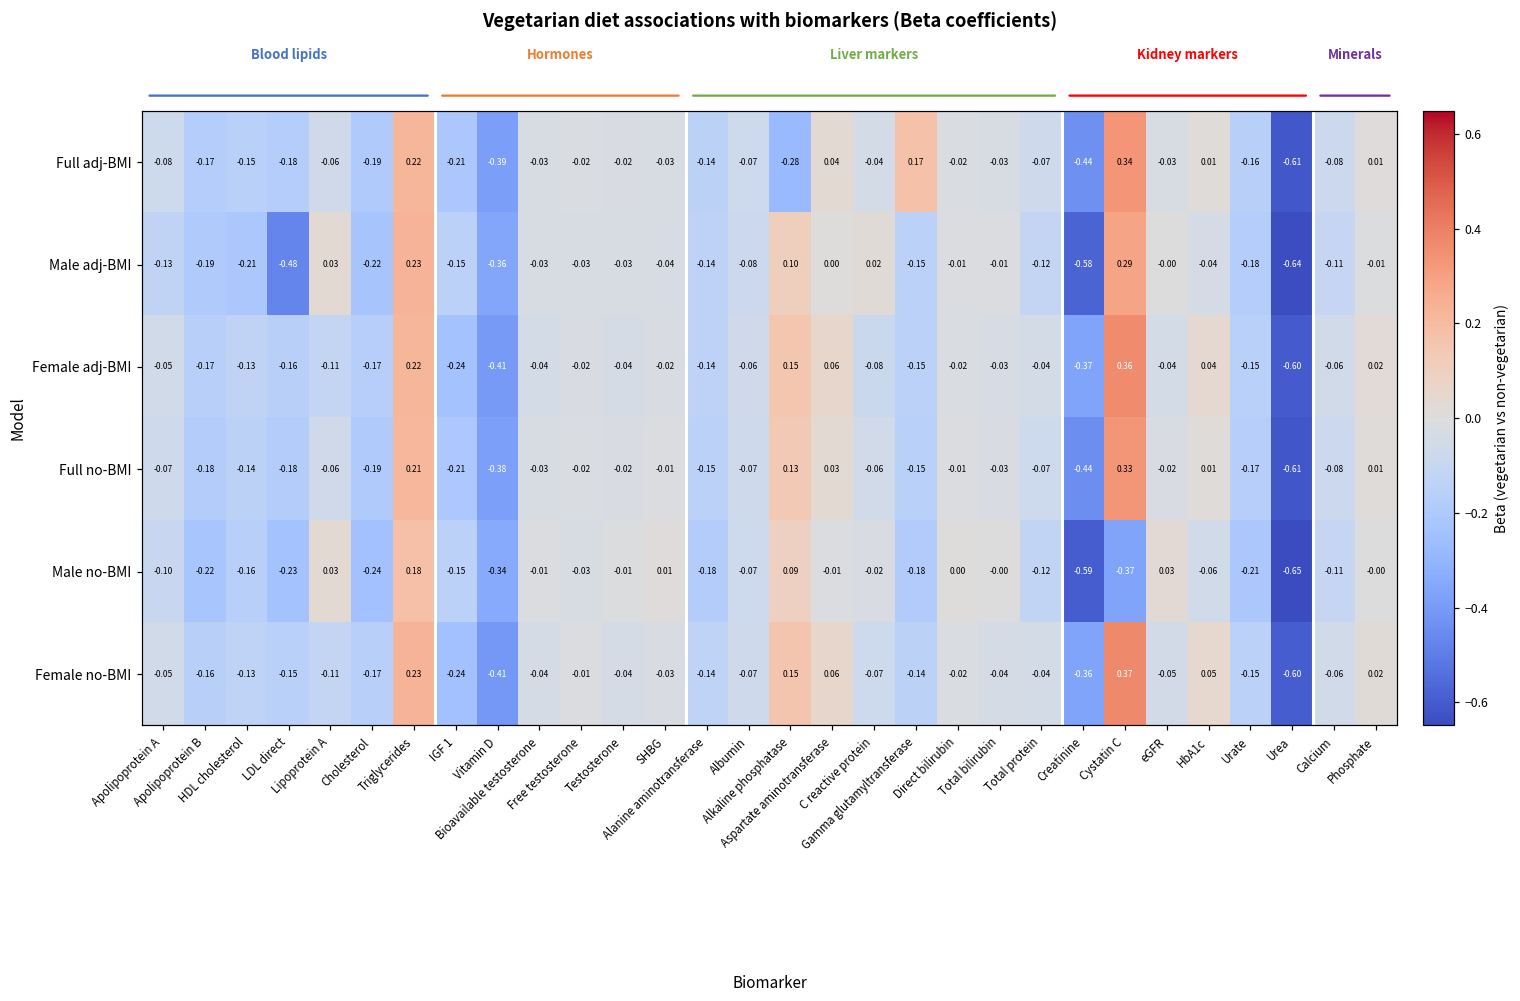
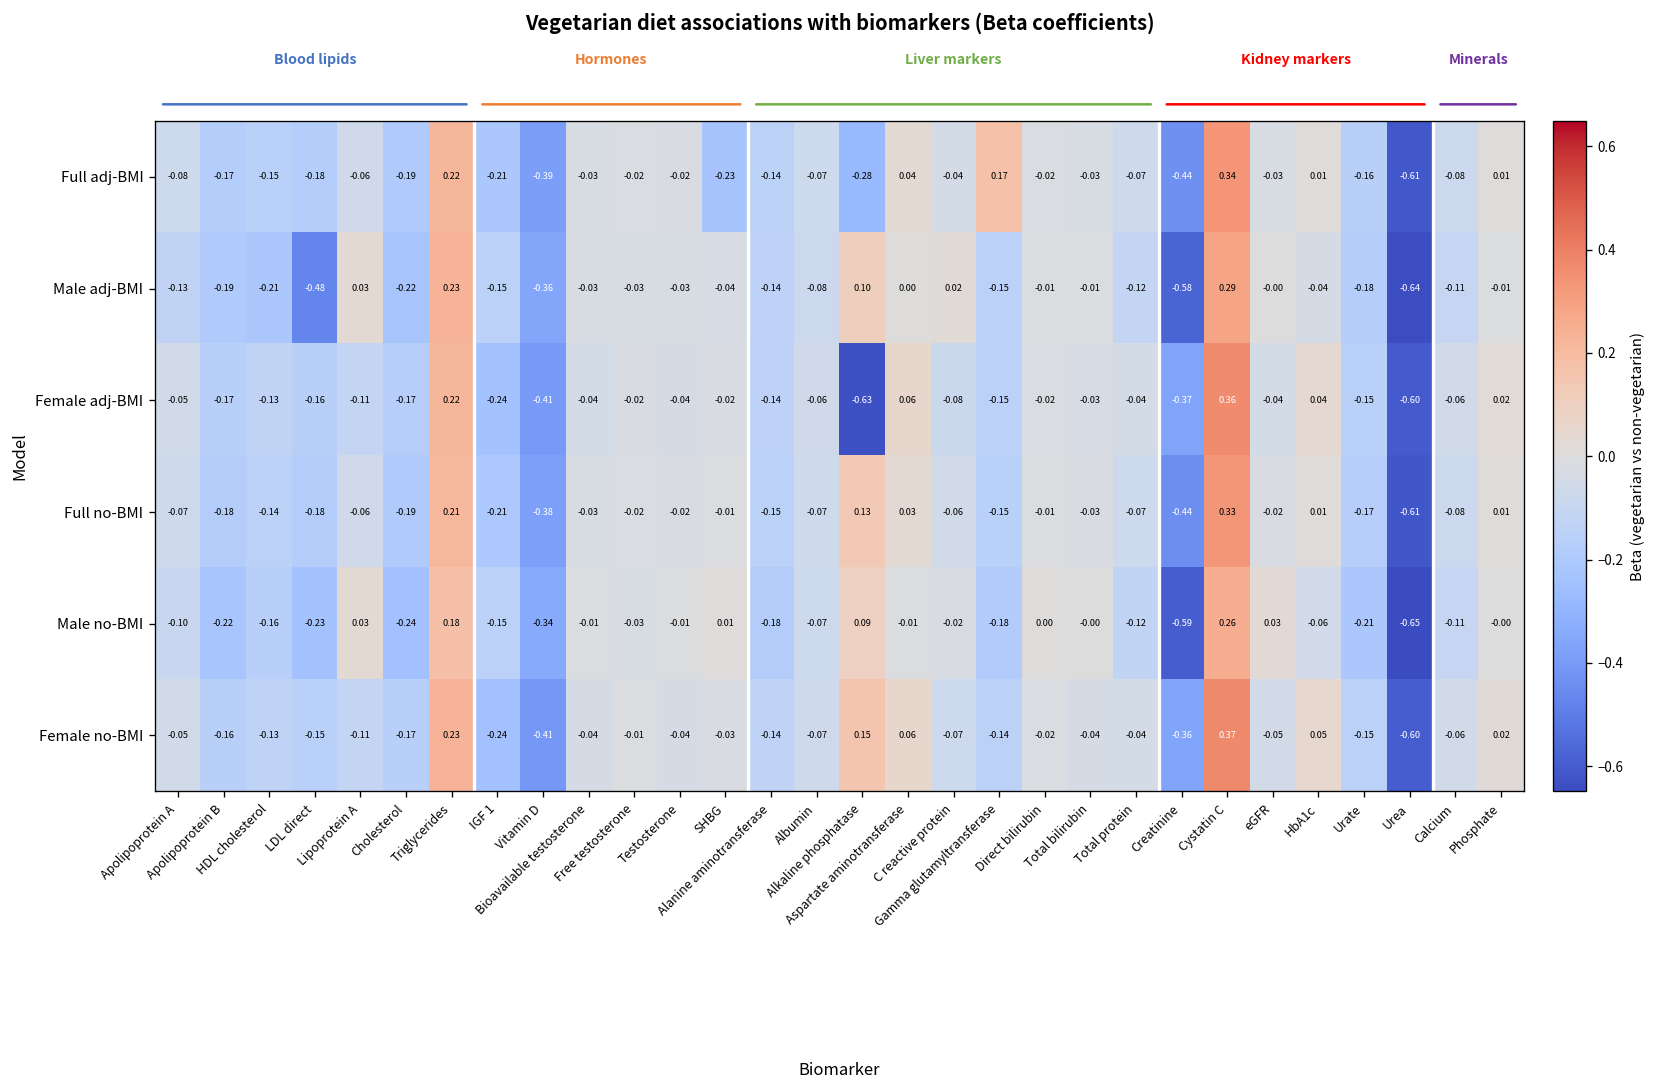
  {
    "Full adj-BMI": {
      "Apolipoprotein A": -0.08,
      "Apolipoprotein B": -0.17,
      "HDL cholesterol": -0.15,
      "LDL direct": -0.18,
      "Lipoprotein A": -0.06,
      "Cholesterol": -0.19,
      "Triglycerides": 0.22,
      "IGF 1": -0.21,
      "Vitamin D": -0.39,
      "Bioavailable testosterone": -0.03,
      "Free testosterone": -0.02,
      "Testosterone": -0.02,
-     "SHBG": -0.03,
+     "SHBG": -0.23,
      "Alanine aminotransferase": -0.14,
      "Albumin": -0.07,
      "Alkaline phosphatase": -0.28,
      "Aspartate aminotransferase": 0.04,
      "C reactive protein": -0.04,
      "Gamma glutamyltransferase": 0.17,
      "Direct bilirubin": -0.02,
      "Total bilirubin": -0.03,
      "Total protein": -0.07,
      "Creatinine": -0.44,
      "Cystatin C": 0.34,
      "eGFR": -0.03,
      "HbA1c": 0.01,
      "Urate": -0.16,
      "Urea": -0.61,
      "Calcium": -0.08,
      "Phosphate": 0.01
    },
    "Male adj-BMI": {
      "Apolipoprotein A": -0.13,
      "Apolipoprotein B": -0.19,
      "HDL cholesterol": -0.21,
      "LDL direct": -0.48,
      "Lipoprotein A": 0.03,
      "Cholesterol": -0.22,
      "Triglycerides": 0.23,
      "IGF 1": -0.15,
      "Vitamin D": -0.36,
      "Bioavailable testosterone": -0.03,
      "Free testosterone": -0.03,
      "Testosterone": -0.03,
      "SHBG": -0.04,
      "Alanine aminotransferase": -0.14,
      "Albumin": -0.08,
      "Alkaline phosphatase": 0.10,
      "Aspartate aminotransferase": 0.00,
      "C reactive protein": 0.02,
      "Gamma glutamyltransferase": -0.15,
      "Direct bilirubin": -0.01,
      "Total bilirubin": -0.01,
      "Total protein": -0.12,
      "Creatinine": -0.58,
      "Cystatin C": 0.29,
      "eGFR": -0.00,
      "HbA1c": -0.04,
      "Urate": -0.18,
      "Urea": -0.64,
      "Calcium": -0.11,
      "Phosphate": -0.01
    },
    "Female adj-BMI": {
      "Apolipoprotein A": -0.05,
      "Apolipoprotein B": -0.17,
      "HDL cholesterol": -0.13,
      "LDL direct": -0.16,
      "Lipoprotein A": -0.11,
      "Cholesterol": -0.17,
      "Triglycerides": 0.22,
      "IGF 1": -0.24,
      "Vitamin D": -0.41,
      "Bioavailable testosterone": -0.04,
      "Free testosterone": -0.02,
      "Testosterone": -0.04,
      "SHBG": -0.02,
      "Alanine aminotransferase": -0.14,
      "Albumin": -0.06,
-     "Alkaline phosphatase": 0.15,
+     "Alkaline phosphatase": -0.63,
      "Aspartate aminotransferase": 0.06,
      "C reactive protein": -0.08,
      "Gamma glutamyltransferase": -0.15,
      "Direct bilirubin": -0.02,
      "Total bilirubin": -0.03,
      "Total protein": -0.04,
      "Creatinine": -0.37,
      "Cystatin C": 0.36,
      "eGFR": -0.04,
      "HbA1c": 0.04,
      "Urate": -0.15,
      "Urea": -0.60,
      "Calcium": -0.06,
      "Phosphate": 0.02
    },
    "Full no-BMI": {
      "Apolipoprotein A": -0.07,
      "Apolipoprotein B": -0.18,
      "HDL cholesterol": -0.14,
      "LDL direct": -0.18,
      "Lipoprotein A": -0.06,
      "Cholesterol": -0.19,
      "Triglycerides": 0.21,
      "IGF 1": -0.21,
      "Vitamin D": -0.38,
      "Bioavailable testosterone": -0.03,
      "Free testosterone": -0.02,
      "Testosterone": -0.02,
      "SHBG": -0.01,
      "Alanine aminotransferase": -0.15,
      "Albumin": -0.07,
      "Alkaline phosphatase": 0.13,
      "Aspartate aminotransferase": 0.03,
      "C reactive protein": -0.06,
      "Gamma glutamyltransferase": -0.15,
      "Direct bilirubin": -0.01,
      "Total bilirubin": -0.03,
      "Total protein": -0.07,
      "Creatinine": -0.44,
      "Cystatin C": 0.33,
      "eGFR": -0.02,
      "HbA1c": 0.01,
      "Urate": -0.17,
      "Urea": -0.61,
      "Calcium": -0.08,
      "Phosphate": 0.01
    },
    "Male no-BMI": {
      "Apolipoprotein A": -0.10,
      "Apolipoprotein B": -0.22,
      "HDL cholesterol": -0.16,
      "LDL direct": -0.23,
      "Lipoprotein A": 0.03,
      "Cholesterol": -0.24,
      "Triglycerides": 0.18,
      "IGF 1": -0.15,
      "Vitamin D": -0.34,
      "Bioavailable testosterone": -0.01,
      "Free testosterone": -0.03,
      "Testosterone": -0.01,
      "SHBG": 0.01,
      "Alanine aminotransferase": -0.18,
      "Albumin": -0.07,
      "Alkaline phosphatase": 0.09,
      "Aspartate aminotransferase": -0.01,
      "C reactive protein": -0.02,
      "Gamma glutamyltransferase": -0.18,
      "Direct bilirubin": 0.00,
      "Total bilirubin": -0.00,
      "Total protein": -0.12,
      "Creatinine": -0.59,
-     "Cystatin C": -0.37,
+     "Cystatin C": 0.26,
      "eGFR": 0.03,
      "HbA1c": -0.06,
      "Urate": -0.21,
      "Urea": -0.65,
      "Calcium": -0.11,
      "Phosphate": -0.00
    },
    "Female no-BMI": {
      "Apolipoprotein A": -0.05,
      "Apolipoprotein B": -0.16,
      "HDL cholesterol": -0.13,
      "LDL direct": -0.15,
      "Lipoprotein A": -0.11,
      "Cholesterol": -0.17,
      "Triglycerides": 0.23,
      "IGF 1": -0.24,
      "Vitamin D": -0.41,
      "Bioavailable testosterone": -0.04,
      "Free testosterone": -0.01,
      "Testosterone": -0.04,
      "SHBG": -0.03,
      "Alanine aminotransferase": -0.14,
      "Albumin": -0.07,
      "Alkaline phosphatase": 0.15,
      "Aspartate aminotransferase": 0.06,
      "C reactive protein": -0.07,
      "Gamma glutamyltransferase": -0.14,
      "Direct bilirubin": -0.02,
      "Total bilirubin": -0.04,
      "Total protein": -0.04,
      "Creatinine": -0.36,
      "Cystatin C": 0.37,
      "eGFR": -0.05,
      "HbA1c": 0.05,
      "Urate": -0.15,
      "Urea": -0.60,
      "Calcium": -0.06,
      "Phosphate": 0.02
    }
  }
